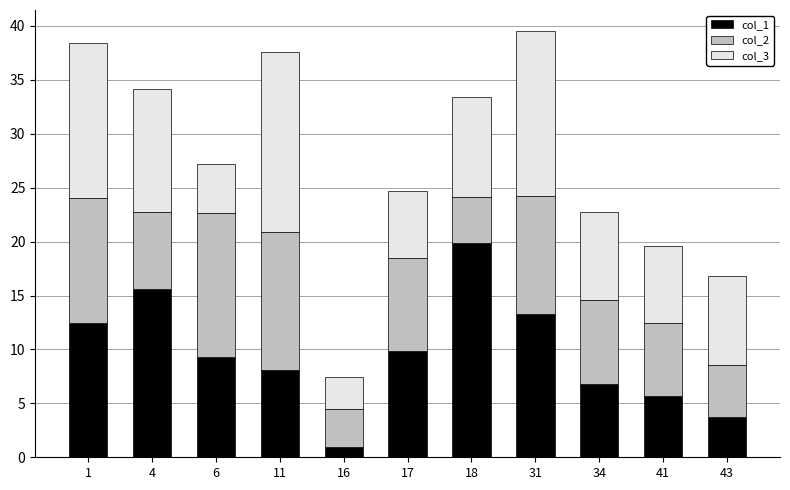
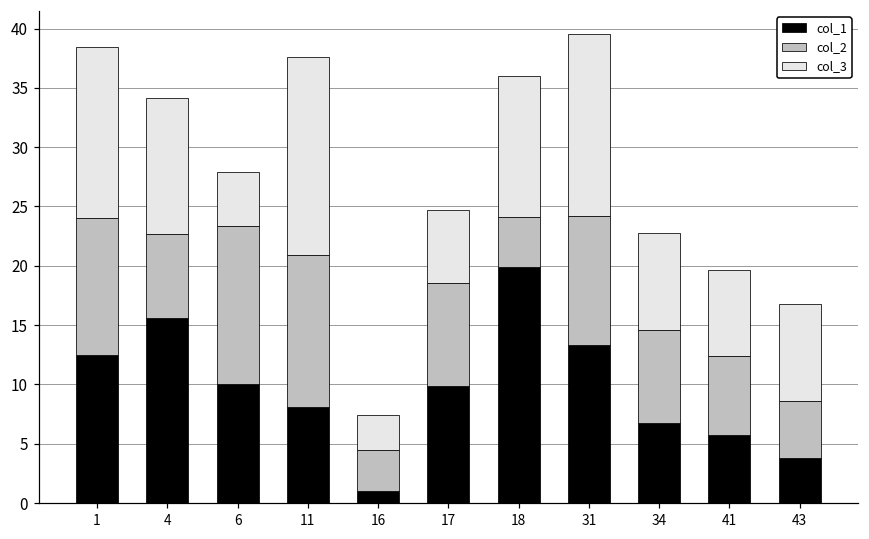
  {
    "col_1": {
      "1": 12.5,
      "4": 15.6,
-     "6": 9.3,
+     "6": 10.0,
      "11": 8.1,
      "16": 1.0,
      "17": 9.8,
      "18": 19.9,
      "31": 13.3,
      "34": 6.8,
      "41": 5.7,
      "43": 3.8
    },
    "col_2": {
      "1": 11.6,
      "4": 7.1,
      "6": 13.4,
      "11": 12.9,
      "16": 3.5,
      "17": 8.7,
      "18": 4.2,
      "31": 10.9,
      "34": 7.8,
      "41": 6.7,
      "43": 4.8
    },
    "col_3": {
      "1": 14.4,
      "4": 11.4,
      "6": 4.5,
      "11": 16.6,
      "16": 2.9,
      "17": 6.2,
-     "18": 9.3,
+     "18": 11.9,
      "31": 15.3,
      "34": 8.2,
      "41": 7.2,
      "43": 8.2
    }
  }
